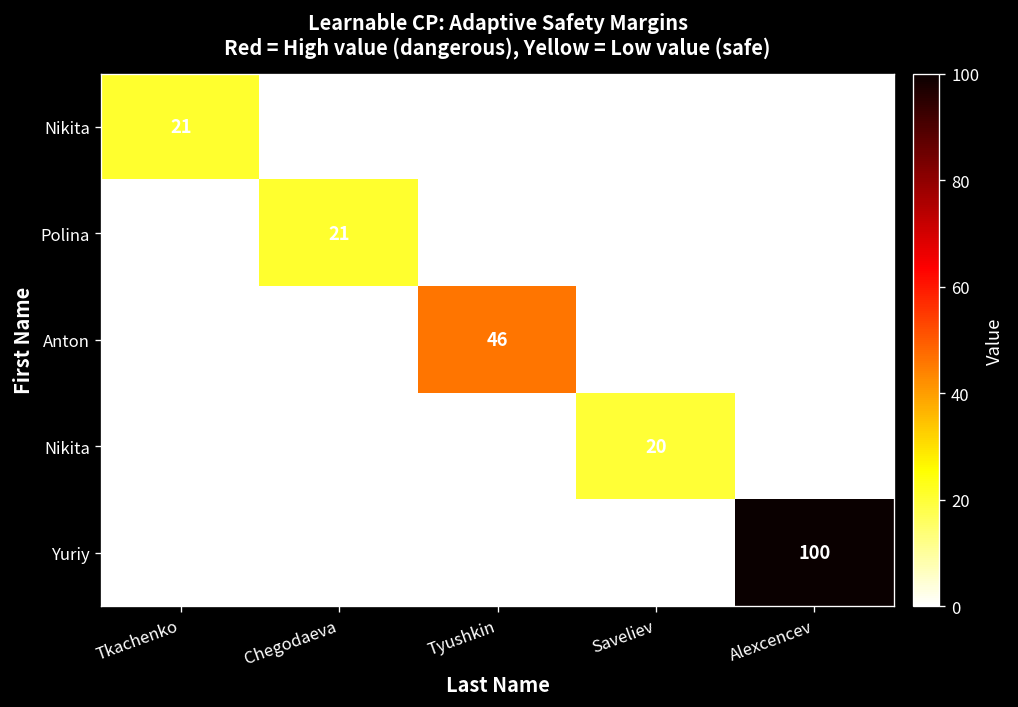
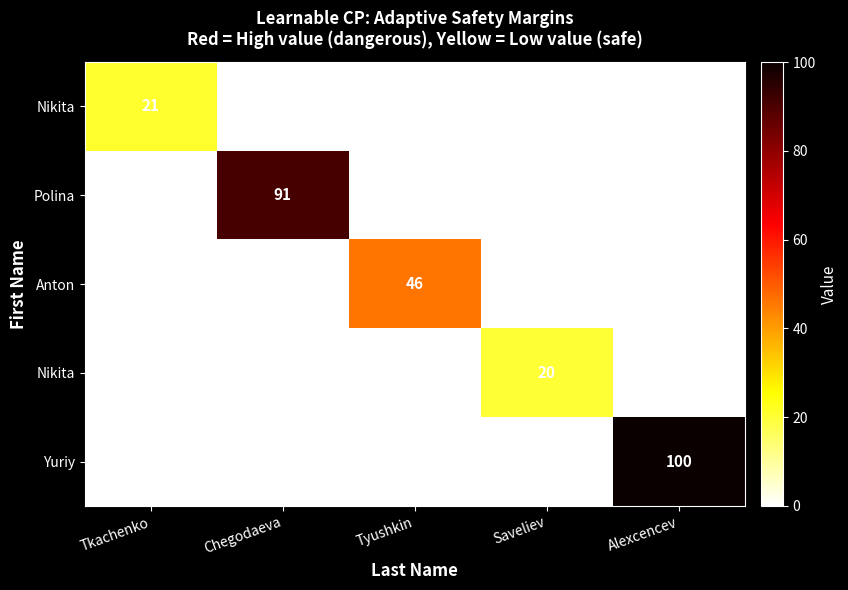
  {
    "Polina": {
-     "Chegodaeva": 21
+     "Chegodaeva": 91
    },
    "Anton": {
      "Tyushkin": 46
    },
    "Yuriy": {
      "Alexcencev": 100
    }
  }
